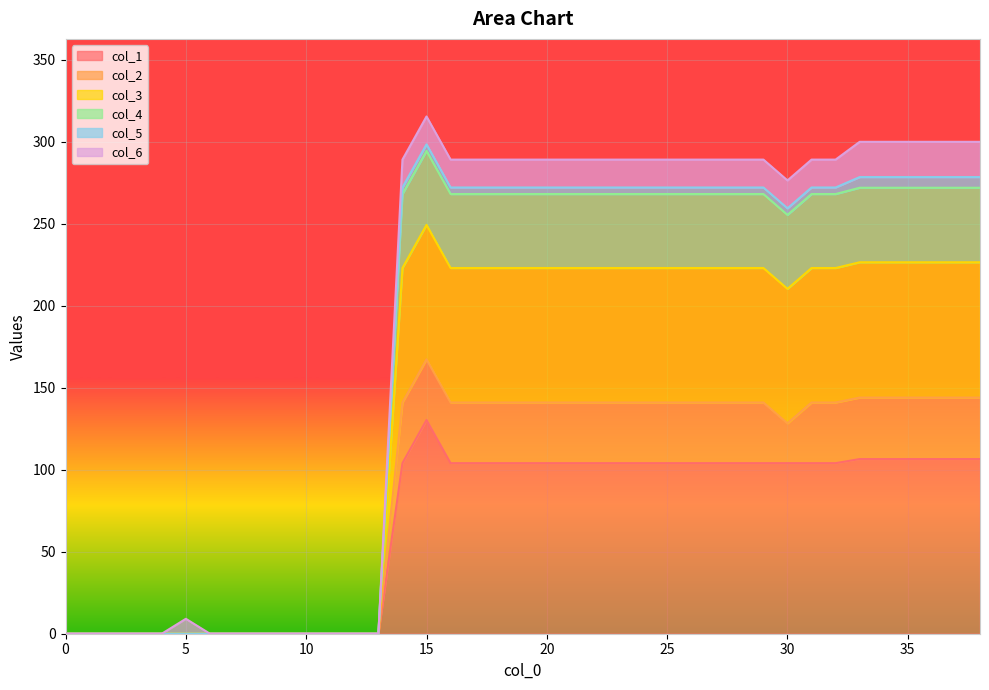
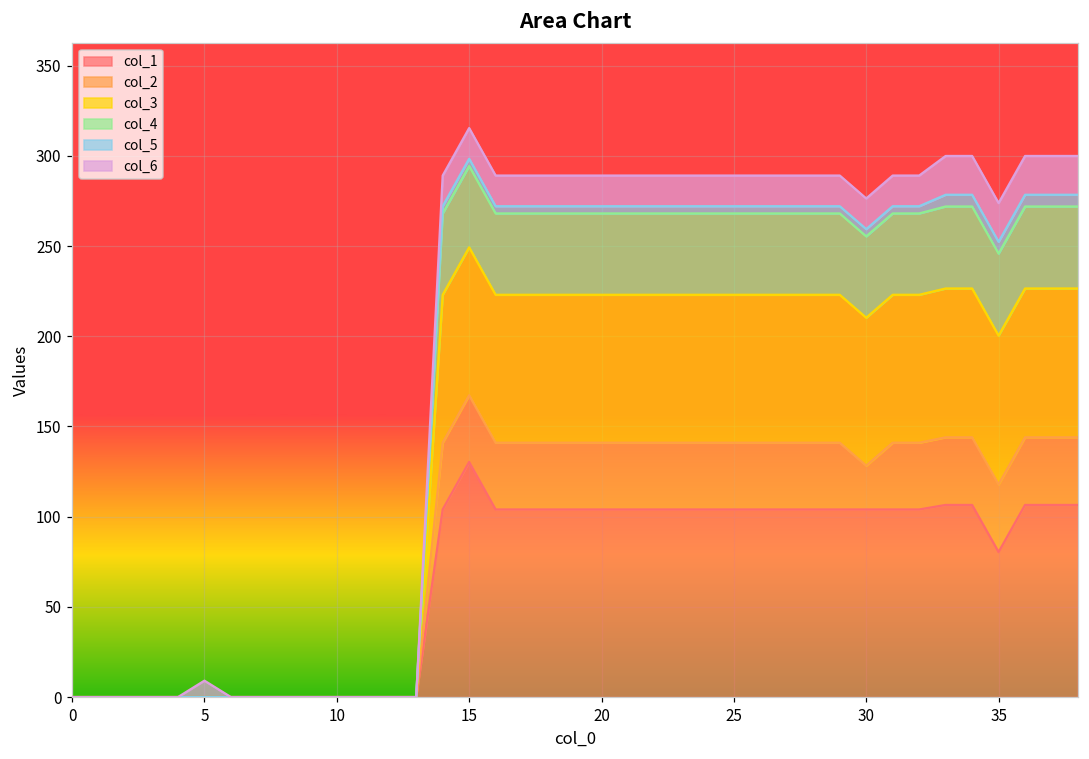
  {
    "col_1": {
      "15": 130,
      "20": 104,
      "25": 104,
      "30": 104,
-     "35": 107
+     "35": 80
    },
    "col_2": {
      "15": 37,
      "20": 37,
      "25": 37,
      "30": 24,
      "35": 38
    },
    "col_3": {
      "15": 82,
      "20": 82,
      "25": 82,
      "30": 82,
      "35": 83
    },
    "col_4": {
      "15": 45,
      "20": 45,
      "25": 45,
      "30": 45,
      "35": 45
    },
    "col_5": {
      "15": 4,
      "20": 4,
      "25": 4,
      "30": 4,
      "35": 7
    },
    "col_6": {
      "5": 9,
      "15": 17,
      "20": 17,
      "25": 17,
      "30": 17,
      "35": 22
    }
  }
